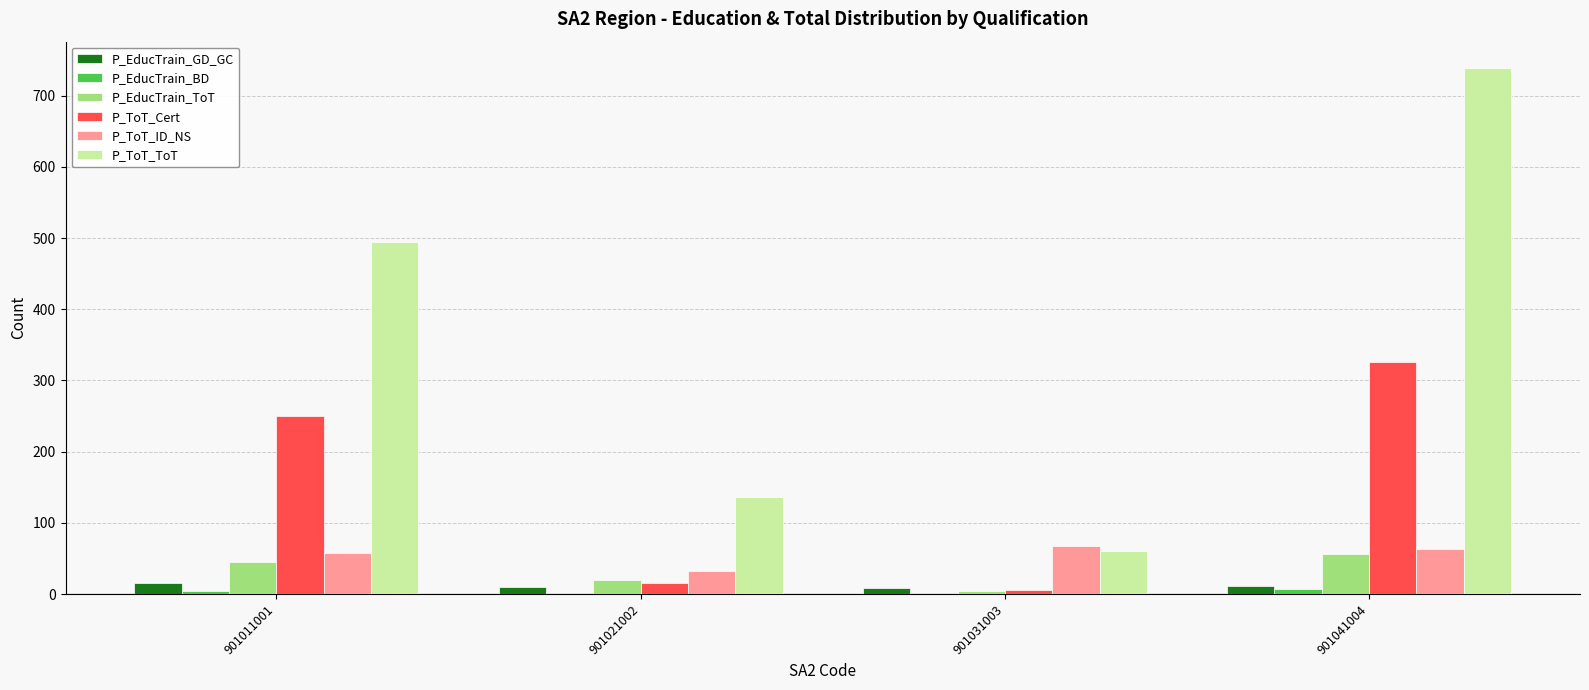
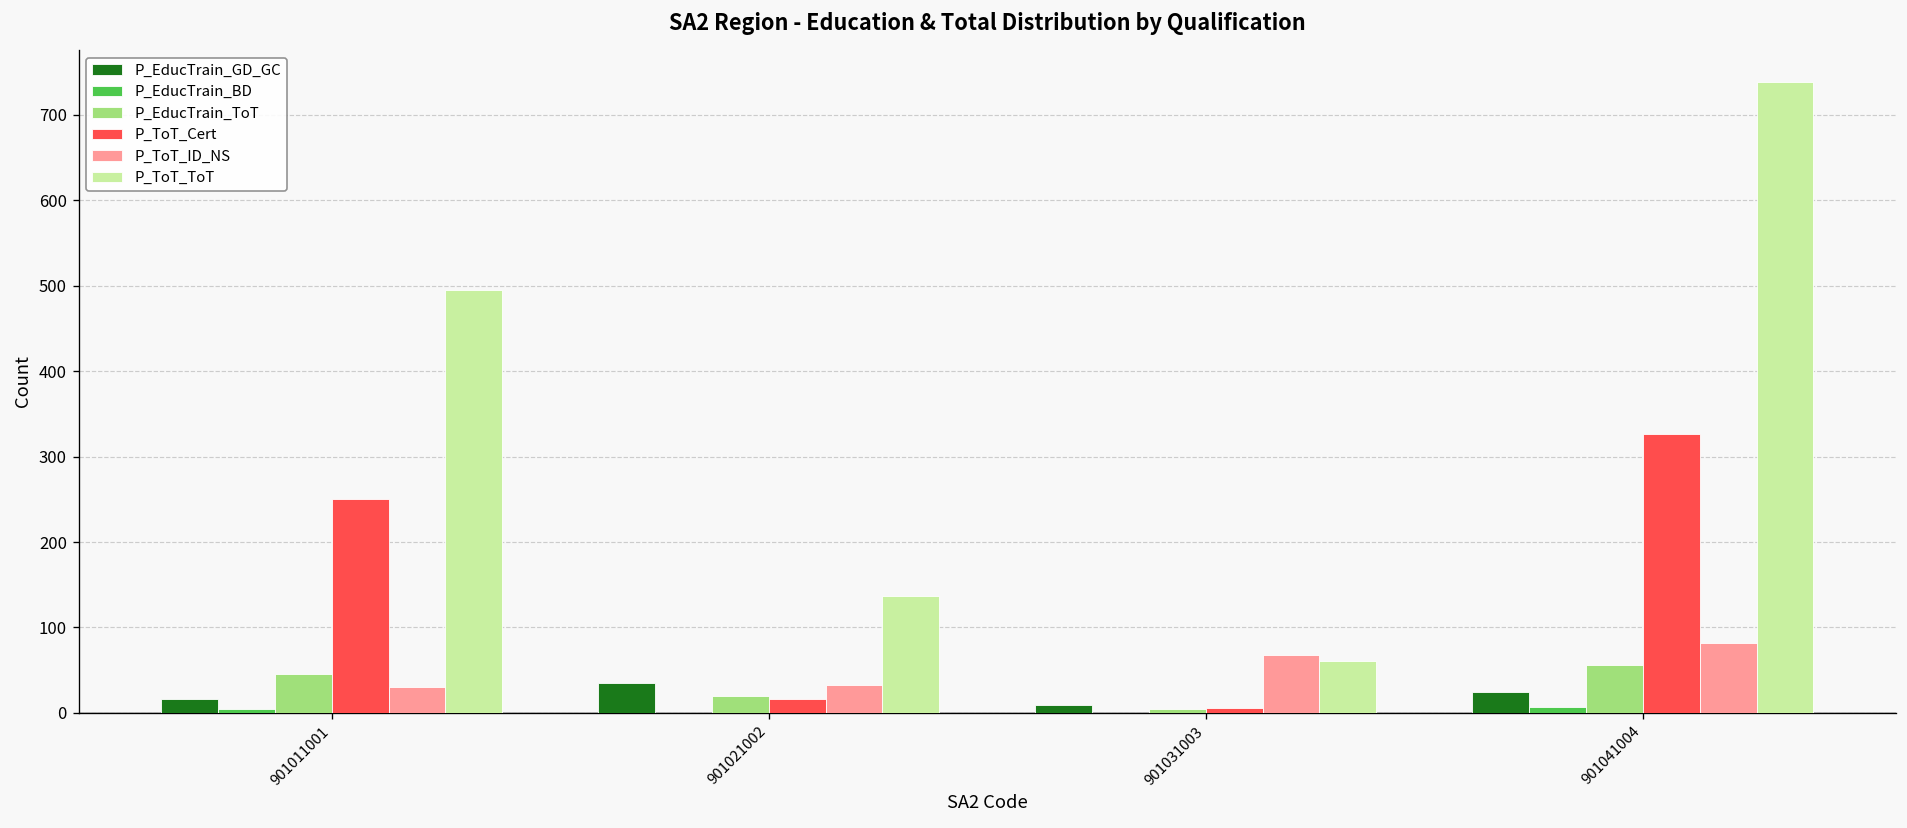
  {
    "P_EducTrain_GD_GC": {
      "901011001": 20,
-     "901021002": 10,
+     "901021002": 40,
      "901031003": 10,
-     "901041004": 10
+     "901041004": 20
    },
    "P_EducTrain_BD": {
      "901011001": 0,
      "901021002": 0,
      "901031003": 0,
      "901041004": 10
    },
    "P_ToT_Cert": {
      "901011001": 250,
      "901021002": 20,
      "901031003": 10,
      "901041004": 330
    },
    "P_ToT_ID_NS": {
-     "901011001": 60,
+     "901011001": 30,
      "901021002": 30,
      "901031003": 70,
-     "901041004": 60
+     "901041004": 80
    }
  }
